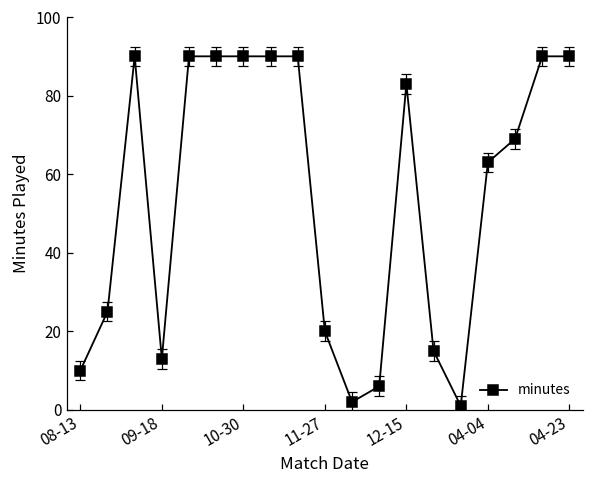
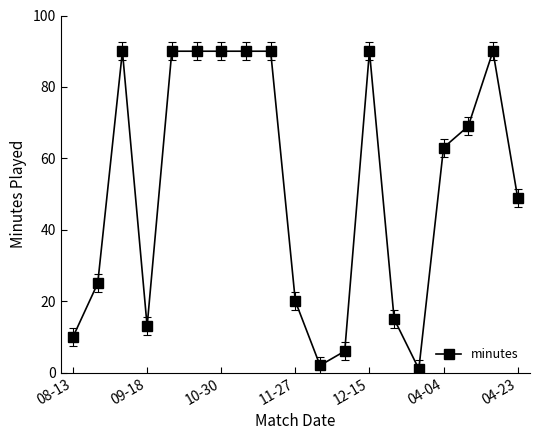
  {
    "minutes": {
      "08-13": 10,
      "09-18": 13,
      "10-30": 90,
      "11-27": 20,
-     "12-15": 83,
+     "12-15": 90,
      "04-04": 63,
-     "04-23": 90
+     "04-23": 49
    }
  }
